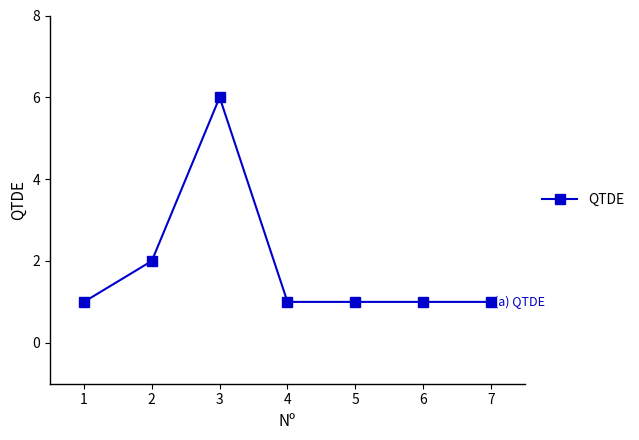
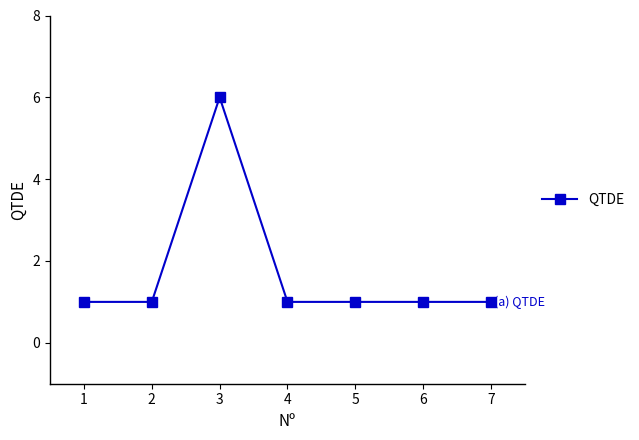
  {
    "1": 1,
-   "2": 2,
+   "2": 1,
    "3": 6,
    "4": 1,
    "5": 1,
    "6": 1,
    "7": 1
  }
